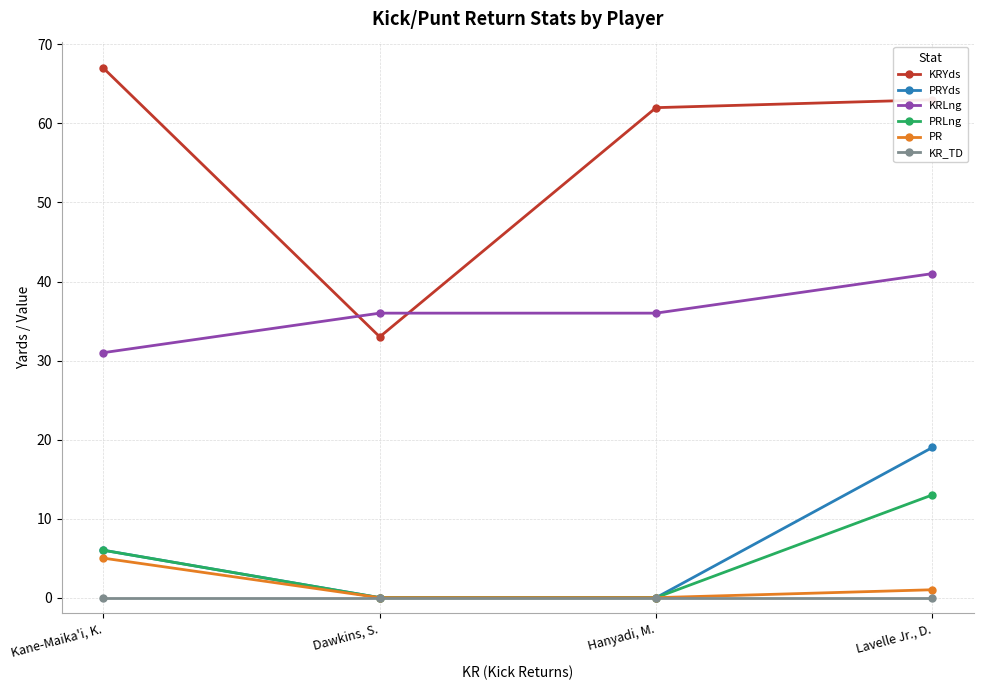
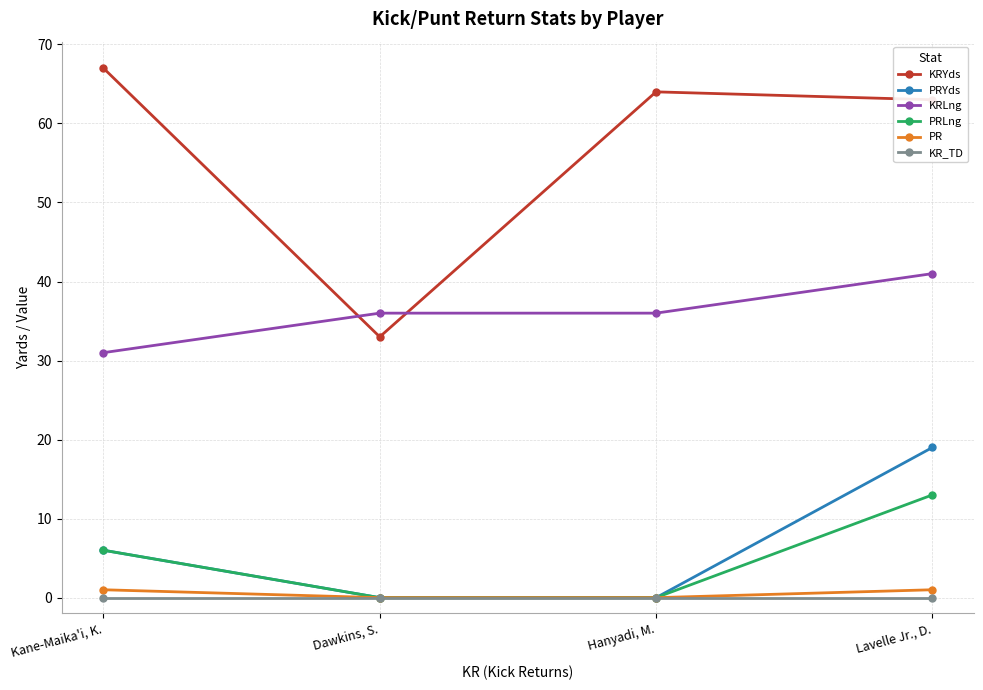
  {
    "KRYds": {
      "Kane-Maika'i, K.": 67,
      "Dawkins, S.": 33,
-     "Hanyadi, M.": 62
+     "Hanyadi, M.": 64
    },
    "PRYds": {
      "Lavelle Jr., D.": 19
    },
    "KRLng": {
      "Kane-Maika'i, K.": 31,
      "Dawkins, S.": 36,
      "Hanyadi, M.": 36,
      "Lavelle Jr., D.": 41
    },
    "PRLng": {
      "Lavelle Jr., D.": 13
    },
    "PR": {
-     "Kane-Maika'i, K.": 5,
+     "Kane-Maika'i, K.": 1,
      "Lavelle Jr., D.": 1
    },
    "KR_TD": {
      "Kane-Maika'i, K.": 0,
      "Lavelle Jr., D.": 0
    }
  }
